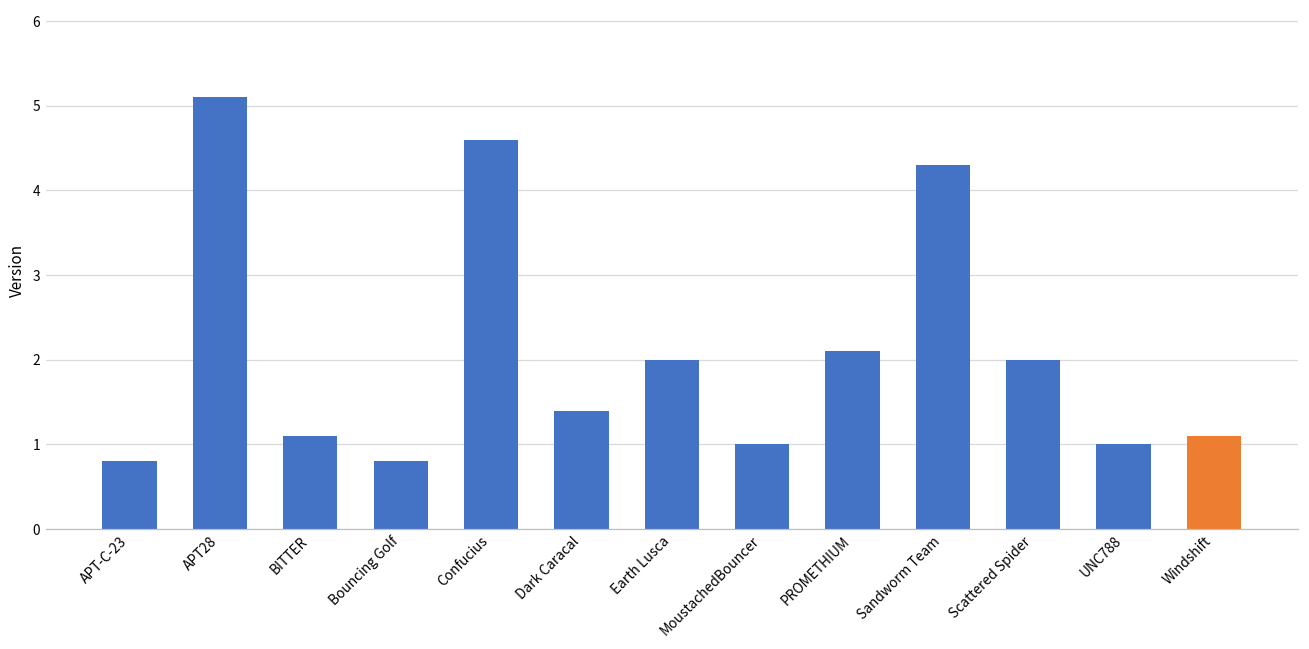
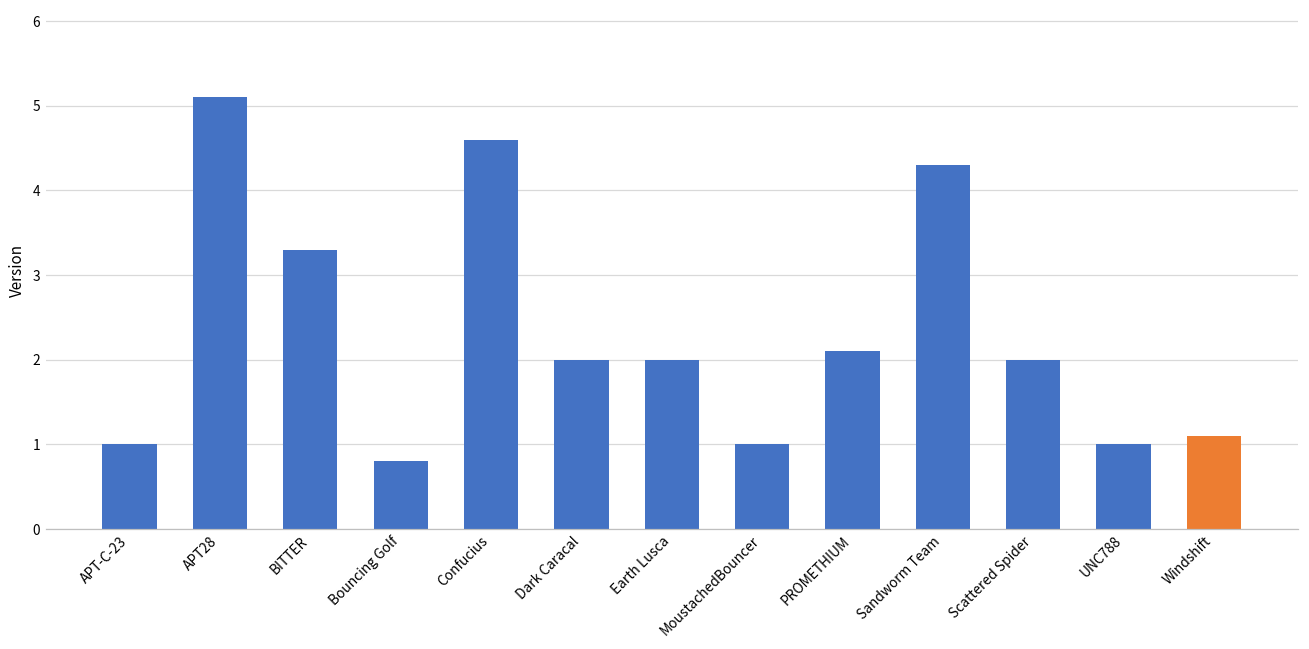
  {
-   "APT-C-23": 0.8,
+   "APT-C-23": 1.0,
    "APT28": 5.1,
-   "BITTER": 1.1,
+   "BITTER": 3.3,
    "Bouncing Golf": 0.8,
    "Confucius": 4.6,
-   "Dark Caracal": 1.4,
+   "Dark Caracal": 2.0,
    "Earth Lusca": 2.0,
    "MoustachedBouncer": 1.0,
    "PROMETHIUM": 2.1,
    "Sandworm Team": 4.3,
    "Scattered Spider": 2.0,
    "UNC788": 1.0,
    "Windshift": 1.1
  }
